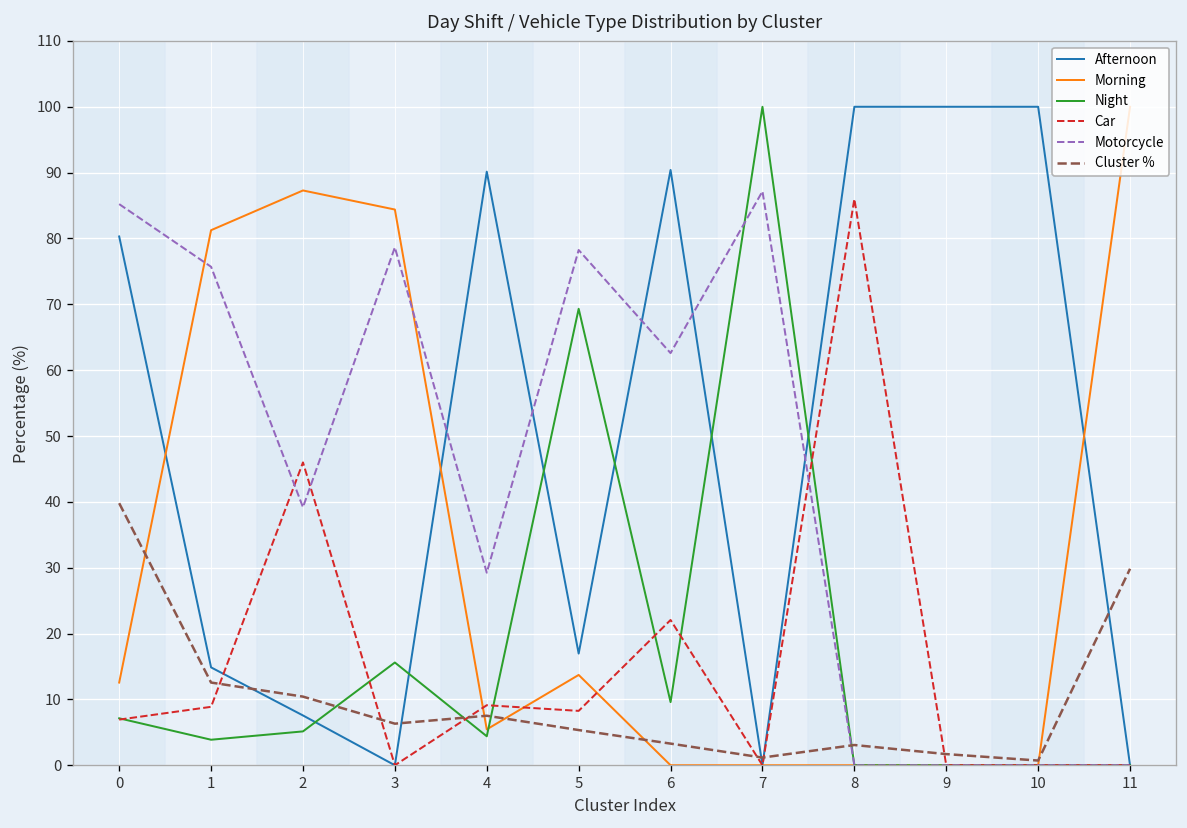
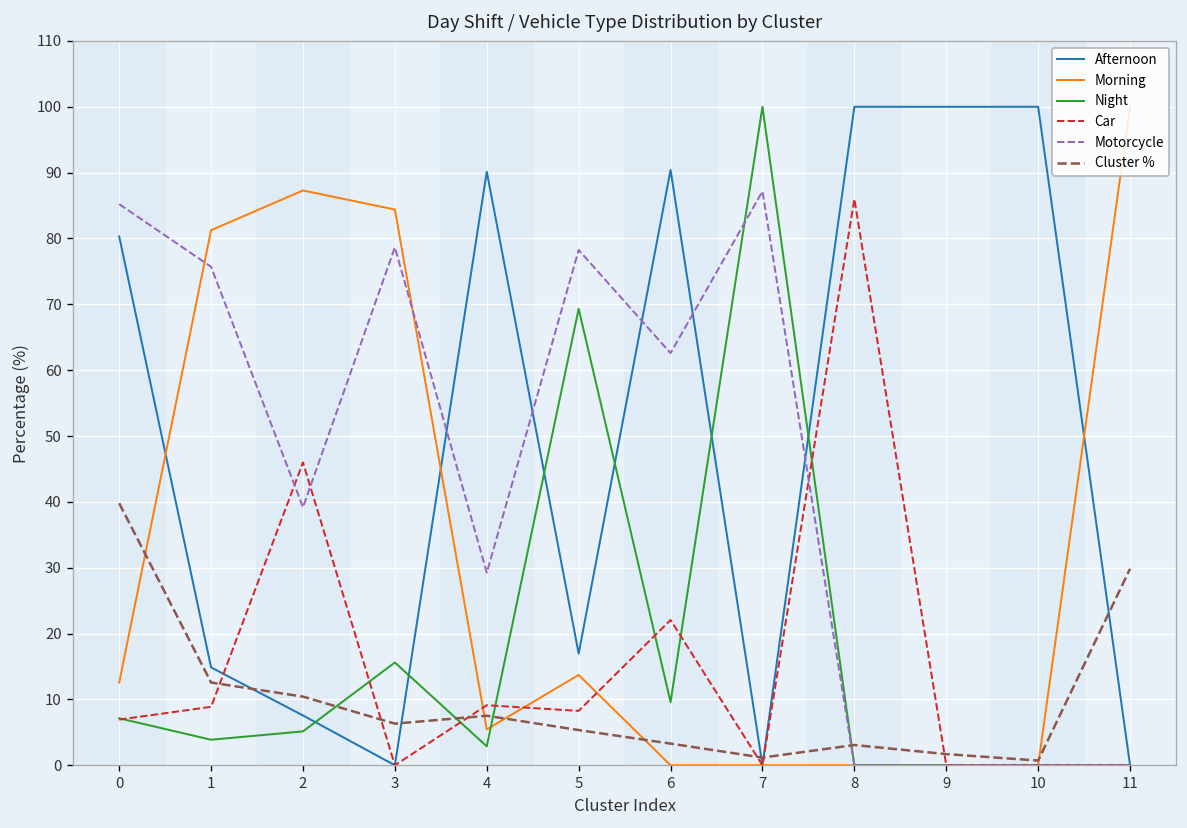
  {
    "Afternoon": {
      "0": 80,
      "1": 15,
      "2": 8,
      "4": 90,
      "5": 17,
      "6": 90,
      "8": 100,
      "9": 100,
      "10": 100
    },
    "Morning": {
      "0": 13,
      "1": 81,
      "2": 87,
      "3": 84,
      "4": 5,
      "5": 14,
      "6": 0
    },
    "Night": {
      "1": 4,
      "2": 5,
      "3": 16,
-     "4": 4,
+     "4": 3,
      "5": 69,
      "6": 10,
      "7": 100
    },
    "Car": {
      "1": 9,
      "2": 46,
      "4": 9,
      "5": 8,
      "6": 22,
      "8": 86
    },
    "Motorcycle": {
      "0": 85,
      "1": 76,
      "2": 39,
      "3": 79,
      "4": 29,
      "5": 78,
      "6": 63,
      "7": 87
    },
    "Cluster %": {
      "0": 40,
      "1": 13,
      "2": 10,
      "3": 6,
      "4": 8,
      "5": 5,
      "6": 3,
      "7": 1,
      "8": 3,
      "9": 2,
      "10": 1,
      "11": 30
    }
  }
